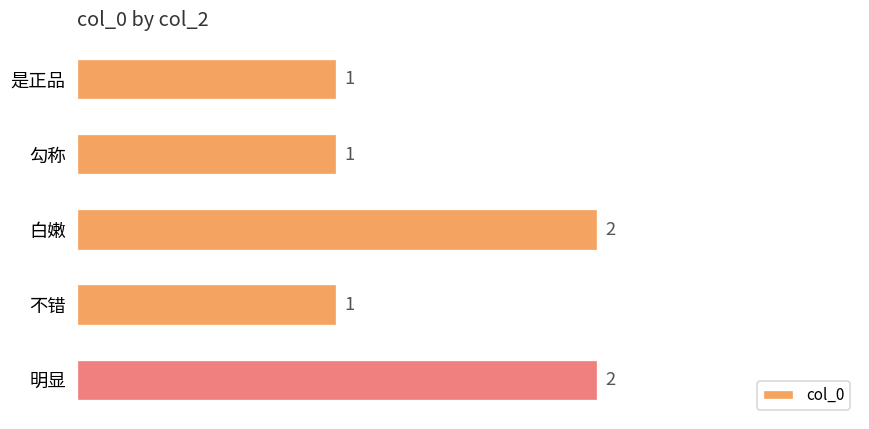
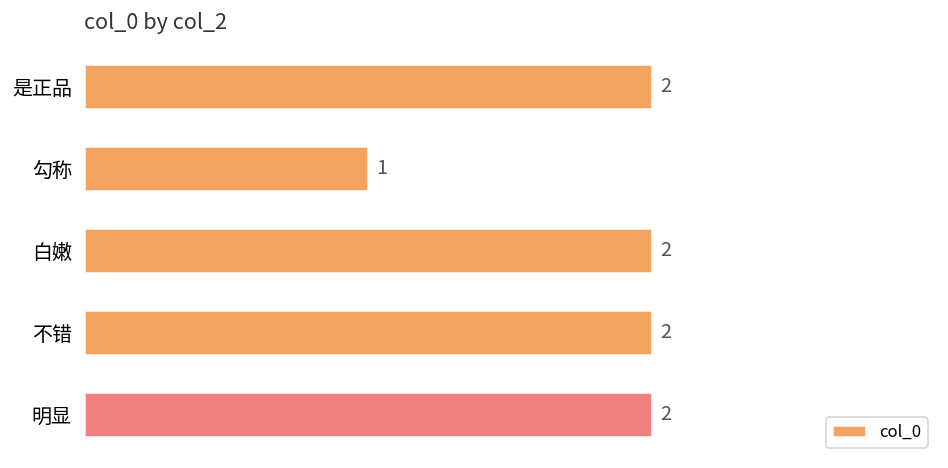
  {
-   "是正品": 1,
+   "是正品": 2,
    "勾称": 1,
    "白嫩": 2,
-   "不错": 1,
+   "不错": 2,
    "明显": 2
  }
